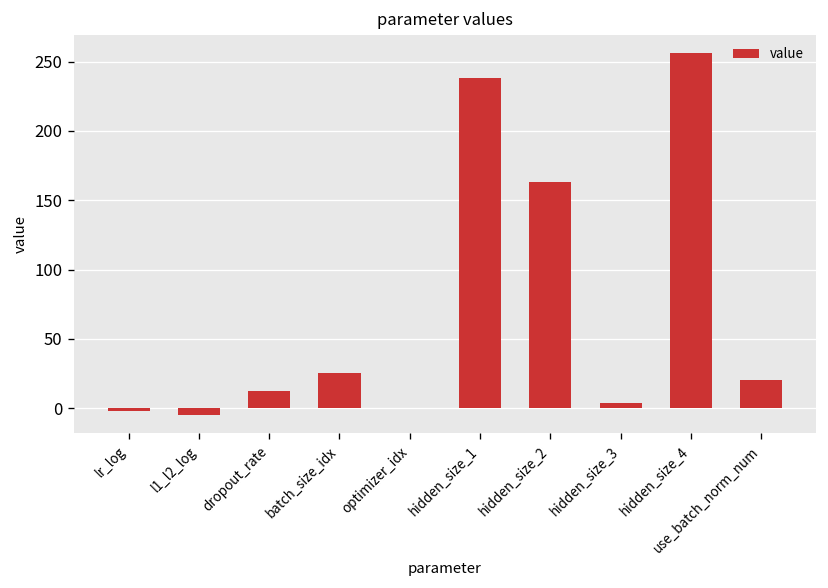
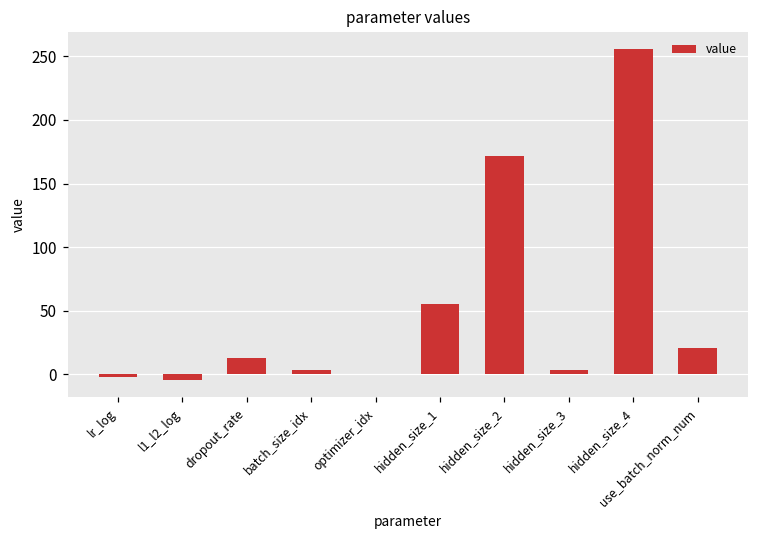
  {
    "l1_l2_log": -5,
    "dropout_rate": 13,
-   "batch_size_idx": 25,
+   "batch_size_idx": 3,
    "optimizer_idx": 0,
-   "hidden_size_1": 238,
-   "hidden_size_2": 163,
+   "hidden_size_1": 55,
+   "hidden_size_2": 172,
    "hidden_size_3": 4,
    "hidden_size_4": 256,
    "use_batch_norm_num": 21
  }
